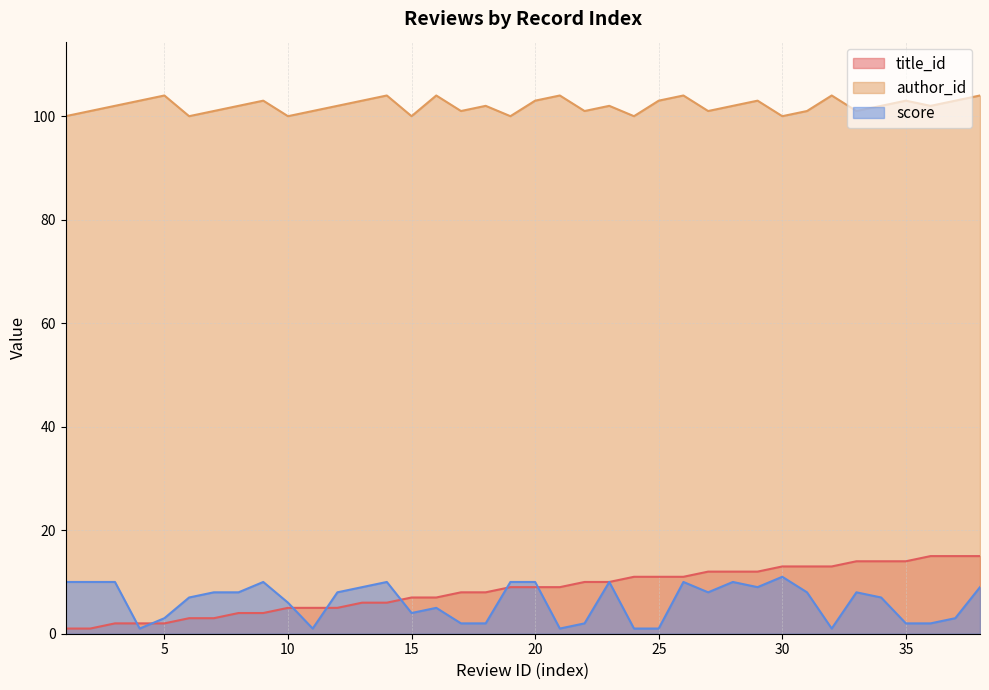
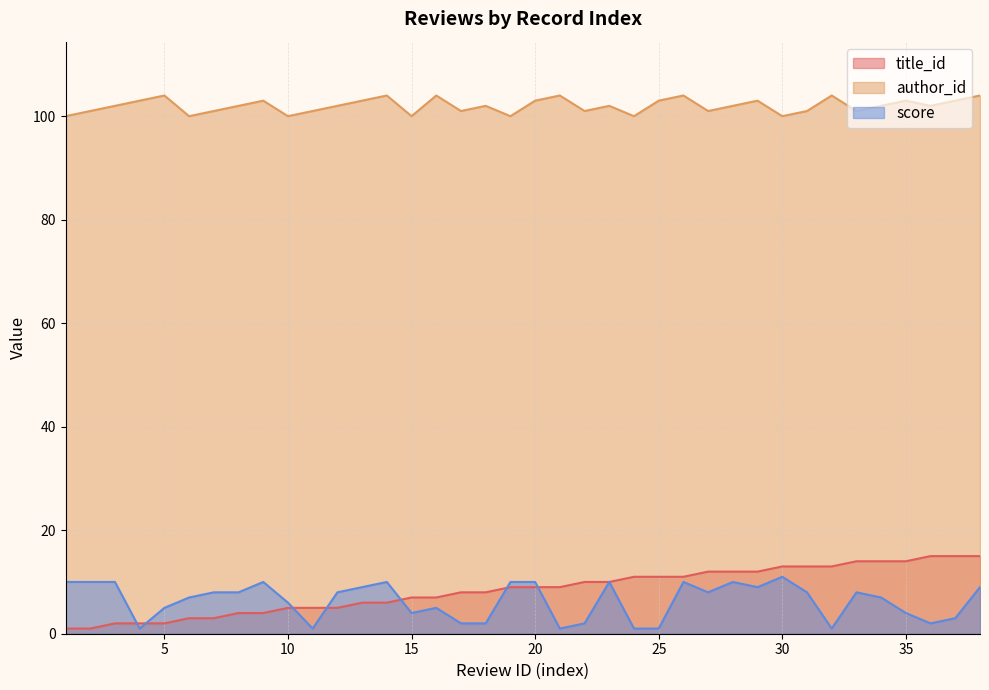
  {
    "score": {
-     "5": 3,
+     "5": 5,
      "10": 6,
      "15": 4,
      "20": 10,
      "25": 1,
      "30": 11,
-     "35": 2
+     "35": 4
    }
  }
